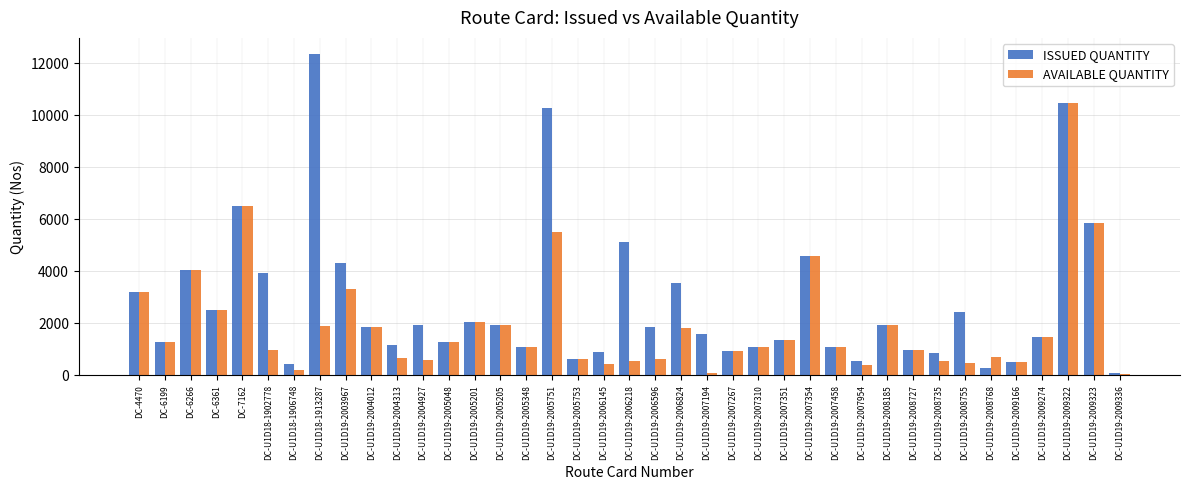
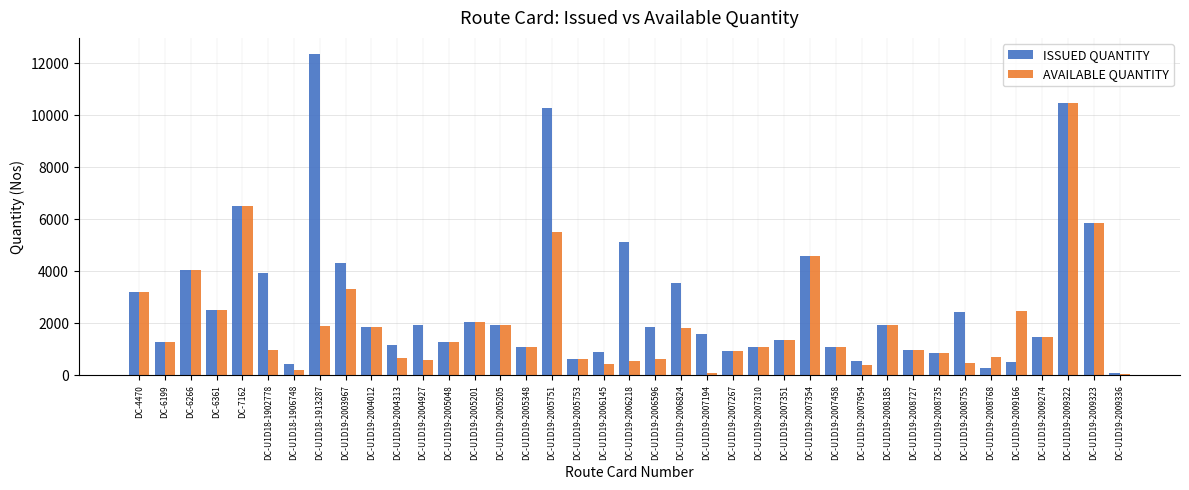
  {
    "ISSUED QUANTITY": {
      "DC-4470": 3200,
      "DC-6199": 1300,
      "DC-6266": 4100,
      "DC-6361": 2500,
      "DC-7162": 6500,
      "DC-U1D18-1902778": 3900,
      "DC-U1D18-1906748": 500,
      "DC-U1D18-1913287": 12400,
      "DC-U1D19-2003967": 4300,
      "DC-U1D19-2004012": 1900,
      "DC-U1D19-2004313": 1200,
      "DC-U1D19-2004927": 1900,
      "DC-U1D19-2005048": 1300,
      "DC-U1D19-2005201": 2100,
      "DC-U1D19-2005205": 1900,
      "DC-U1D19-2005348": 1100,
      "DC-U1D19-2005751": 10300,
      "DC-U1D19-2005753": 600,
      "DC-U1D19-2006145": 900,
      "DC-U1D19-2006218": 5200,
      "DC-U1D19-2006596": 1900,
      "DC-U1D19-2006824": 3600,
      "DC-U1D19-2007194": 1600,
      "DC-U1D19-2007267": 1000,
      "DC-U1D19-2007310": 1100,
      "DC-U1D19-2007351": 1400,
      "DC-U1D19-2007354": 4600,
      "DC-U1D19-2007458": 1100,
      "DC-U1D19-2007954": 600,
      "DC-U1D19-2008185": 1900,
      "DC-U1D19-2008727": 1000,
      "DC-U1D19-2008735": 900,
      "DC-U1D19-2008755": 2400,
      "DC-U1D19-2008768": 300,
      "DC-U1D19-2009166": 500,
      "DC-U1D19-2009274": 1500,
      "DC-U1D19-2009322": 10500,
      "DC-U1D19-2009323": 5900,
      "DC-U1D19-2009336": 100
    },
    "AVAILABLE QUANTITY": {
      "DC-4470": 3200,
      "DC-6199": 1300,
      "DC-6266": 4100,
      "DC-6361": 2500,
      "DC-7162": 6500,
      "DC-U1D18-1902778": 1000,
      "DC-U1D18-1906748": 200,
      "DC-U1D18-1913287": 1900,
      "DC-U1D19-2003967": 3300,
      "DC-U1D19-2004012": 1900,
      "DC-U1D19-2004313": 700,
      "DC-U1D19-2004927": 600,
      "DC-U1D19-2005048": 1300,
      "DC-U1D19-2005201": 2100,
      "DC-U1D19-2005205": 1900,
      "DC-U1D19-2005348": 1100,
      "DC-U1D19-2005751": 5500,
      "DC-U1D19-2005753": 600,
      "DC-U1D19-2006145": 400,
      "DC-U1D19-2006218": 600,
      "DC-U1D19-2006596": 600,
      "DC-U1D19-2006824": 1800,
      "DC-U1D19-2007194": 100,
      "DC-U1D19-2007267": 1000,
      "DC-U1D19-2007310": 1100,
      "DC-U1D19-2007351": 1400,
      "DC-U1D19-2007354": 4600,
      "DC-U1D19-2007458": 1100,
      "DC-U1D19-2007954": 400,
      "DC-U1D19-2008185": 1900,
      "DC-U1D19-2008727": 1000,
-     "DC-U1D19-2008735": 500,
+     "DC-U1D19-2008735": 900,
      "DC-U1D19-2008755": 500,
      "DC-U1D19-2008768": 700,
-     "DC-U1D19-2009166": 500,
+     "DC-U1D19-2009166": 2500,
      "DC-U1D19-2009274": 1500,
      "DC-U1D19-2009322": 10500,
      "DC-U1D19-2009323": 5900
    }
  }
